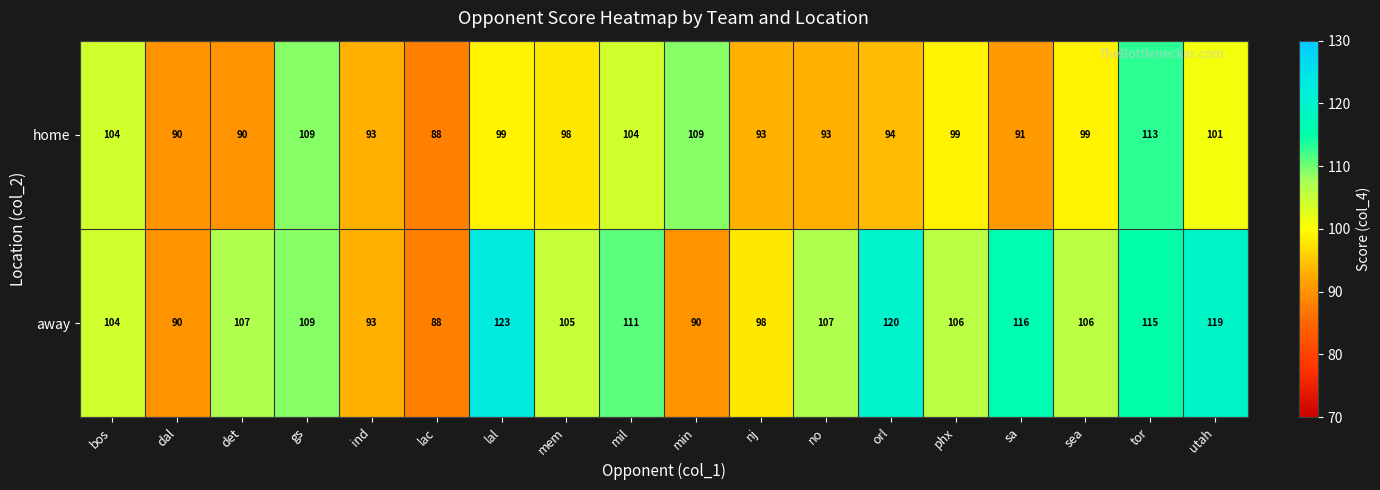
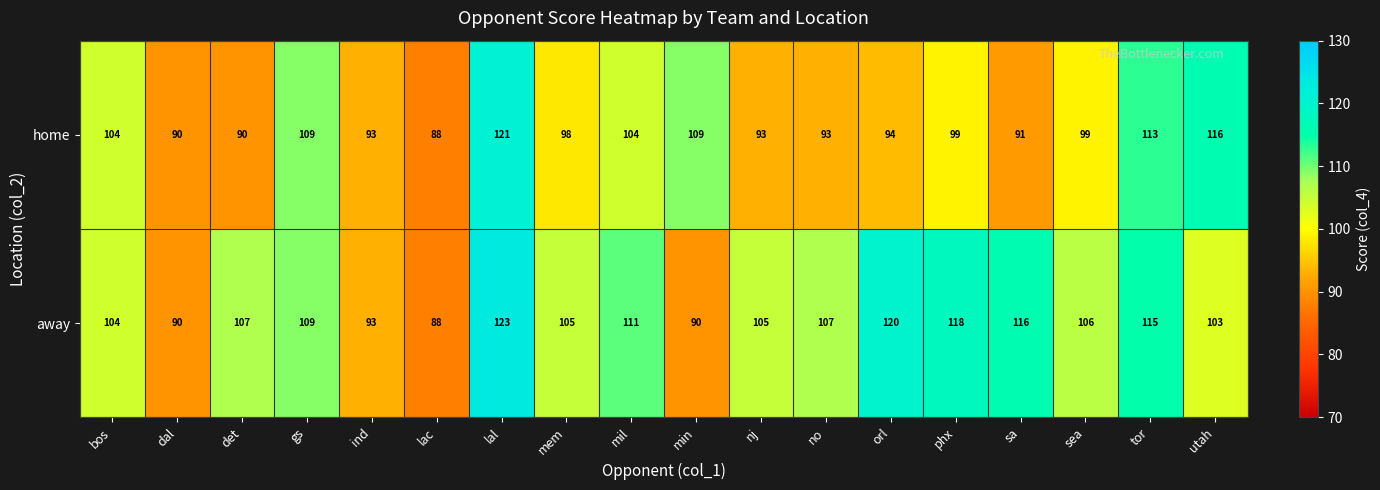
  {
    "home": {
      "bos": 104,
      "dal": 90,
      "det": 90,
      "gs": 109,
      "ind": 93,
      "lac": 88,
-     "lal": 99,
+     "lal": 121,
      "mem": 98,
      "mil": 104,
      "min": 109,
      "nj": 93,
      "no": 93,
      "orl": 94,
      "phx": 99,
      "sa": 91,
      "sea": 99,
-     "utah": 101
+     "utah": 116
    },
    "away": {
      "bos": 104,
      "dal": 90,
      "det": 107,
      "gs": 109,
      "ind": 93,
      "lac": 88,
      "lal": 123,
      "mem": 105,
      "mil": 111,
      "min": 90,
-     "nj": 98,
+     "nj": 105,
      "no": 107,
      "orl": 120,
-     "phx": 106,
+     "phx": 118,
      "sa": 116,
      "sea": 106,
      "tor": 115,
-     "utah": 119
+     "utah": 103
    }
  }
